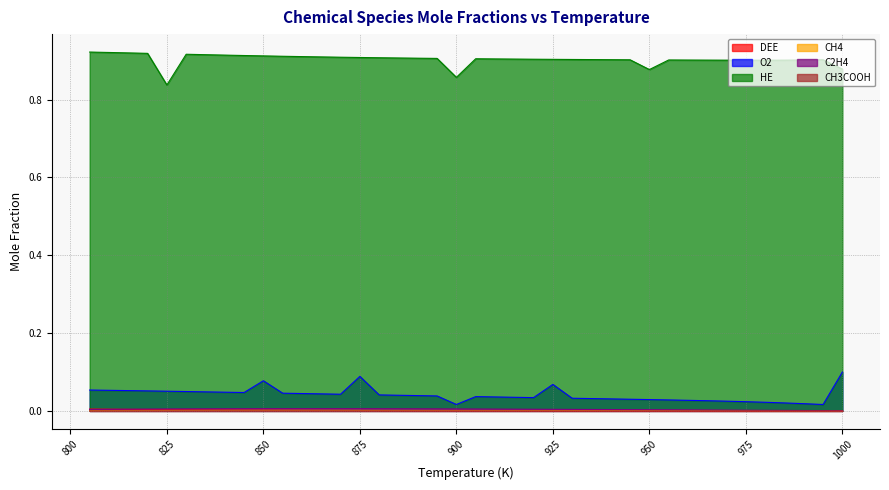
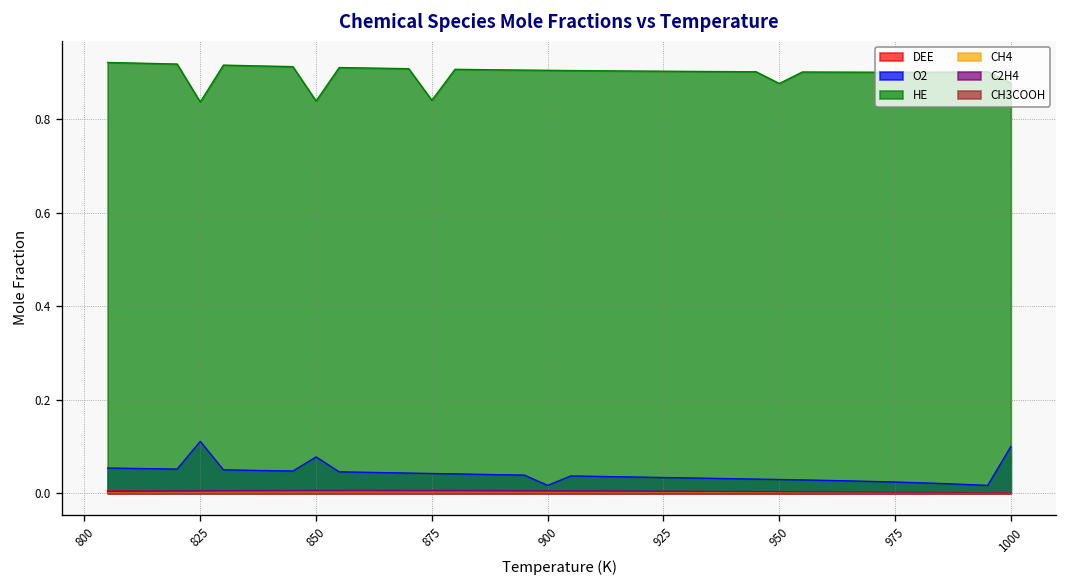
  {
    "O2": {
-     "825": 0.05,
+     "825": 0.11,
      "850": 0.08,
-     "875": 0.09,
+     "875": 0.04,
      "900": 0.02,
-     "925": 0.07,
+     "925": 0.03,
      "950": 0.03,
      "975": 0.02,
      "1000": 0.10
    },
    "HE": {
      "825": 0.84,
-     "850": 0.91,
-     "875": 0.91,
-     "900": 0.86,
+     "850": 0.84,
+     "875": 0.84,
+     "900": 0.91,
      "925": 0.90,
      "950": 0.88
    }
  }
